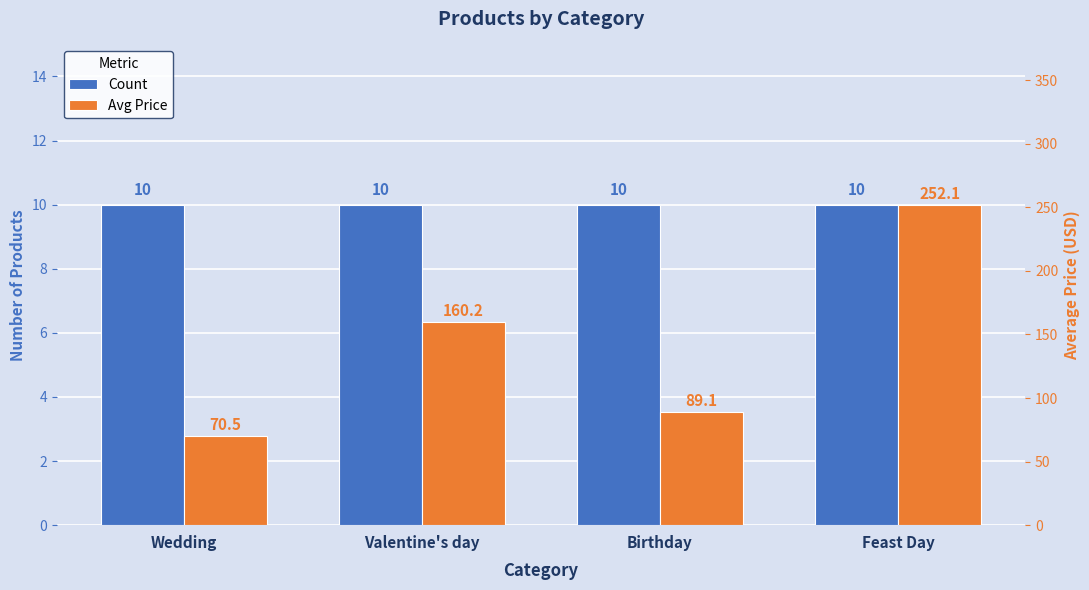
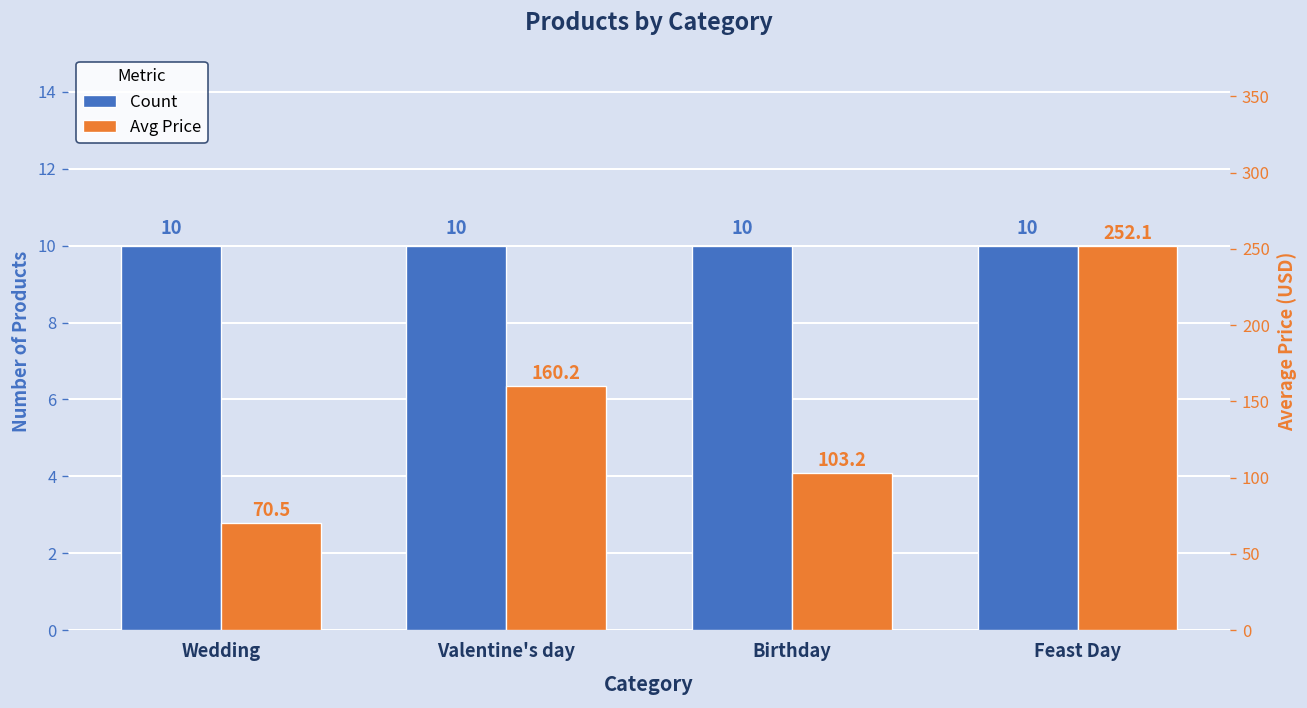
  {
    "Count": {
      "Wedding": 10,
      "Valentine's day": 10,
      "Birthday": 10,
      "Feast Day": 10
    },
    "Avg Price": {
      "Wedding": 70.5,
      "Valentine's day": 160.2,
-     "Birthday": 89.1,
+     "Birthday": 103.2,
      "Feast Day": 252.1
    }
  }
